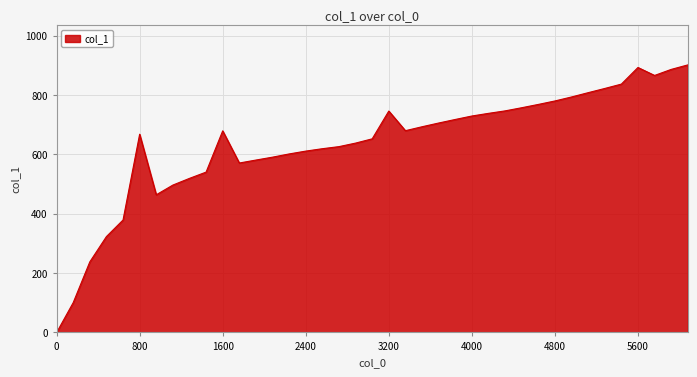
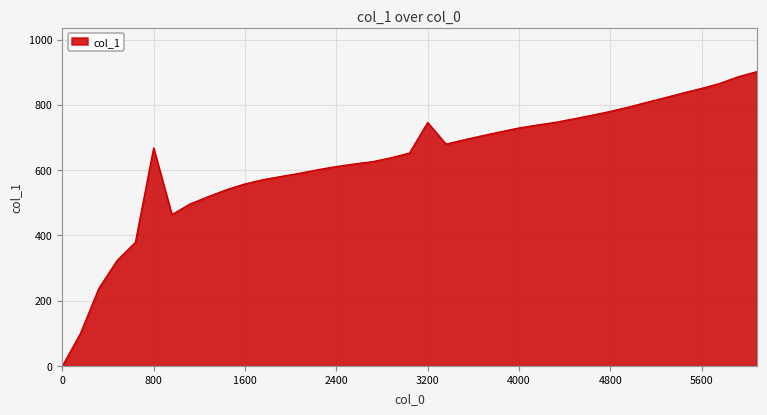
  {
    "0": 0,
    "800": 670,
-   "1600": 680,
+   "1600": 560,
    "2400": 610,
    "3200": 750,
    "4000": 730,
    "4800": 780,
-   "5600": 890
+   "5600": 850
  }
